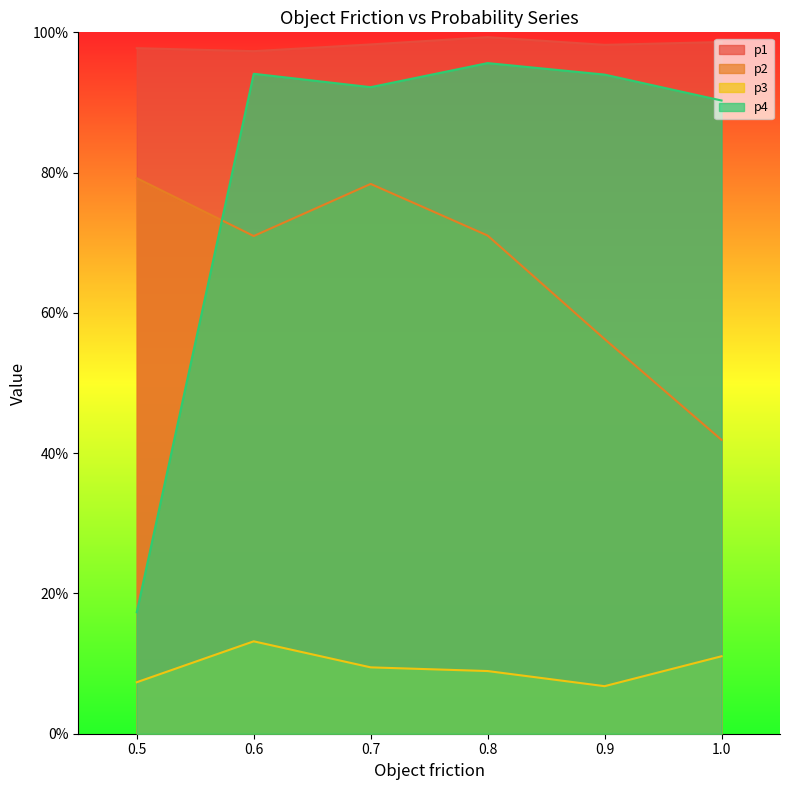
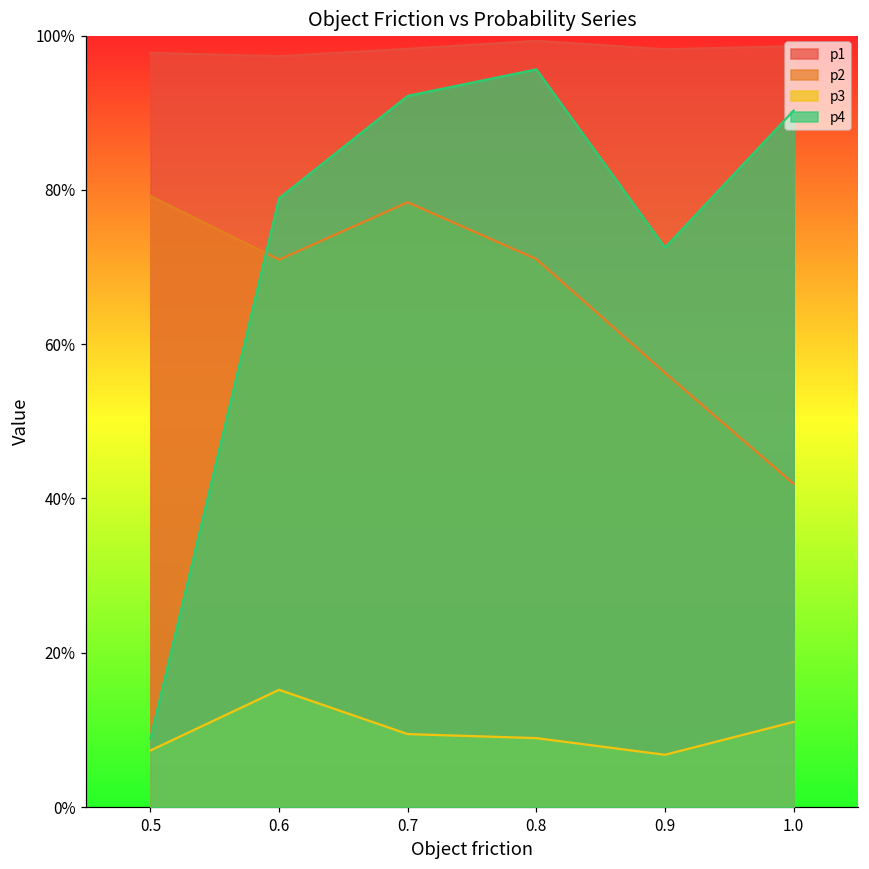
  {
    "p3": {
      "0.5": "7%",
-     "0.6": "13%",
+     "0.6": "15%",
      "0.7": "9%",
      "0.8": "9%",
      "0.9": "7%",
      "1.0": "11%"
    },
    "p4": {
-     "0.5": "17%",
-     "0.6": "94%",
+     "0.5": "9%",
+     "0.6": "79%",
      "0.7": "92%",
      "0.8": "96%",
-     "0.9": "94%"
+     "0.9": "73%"
    }
  }
